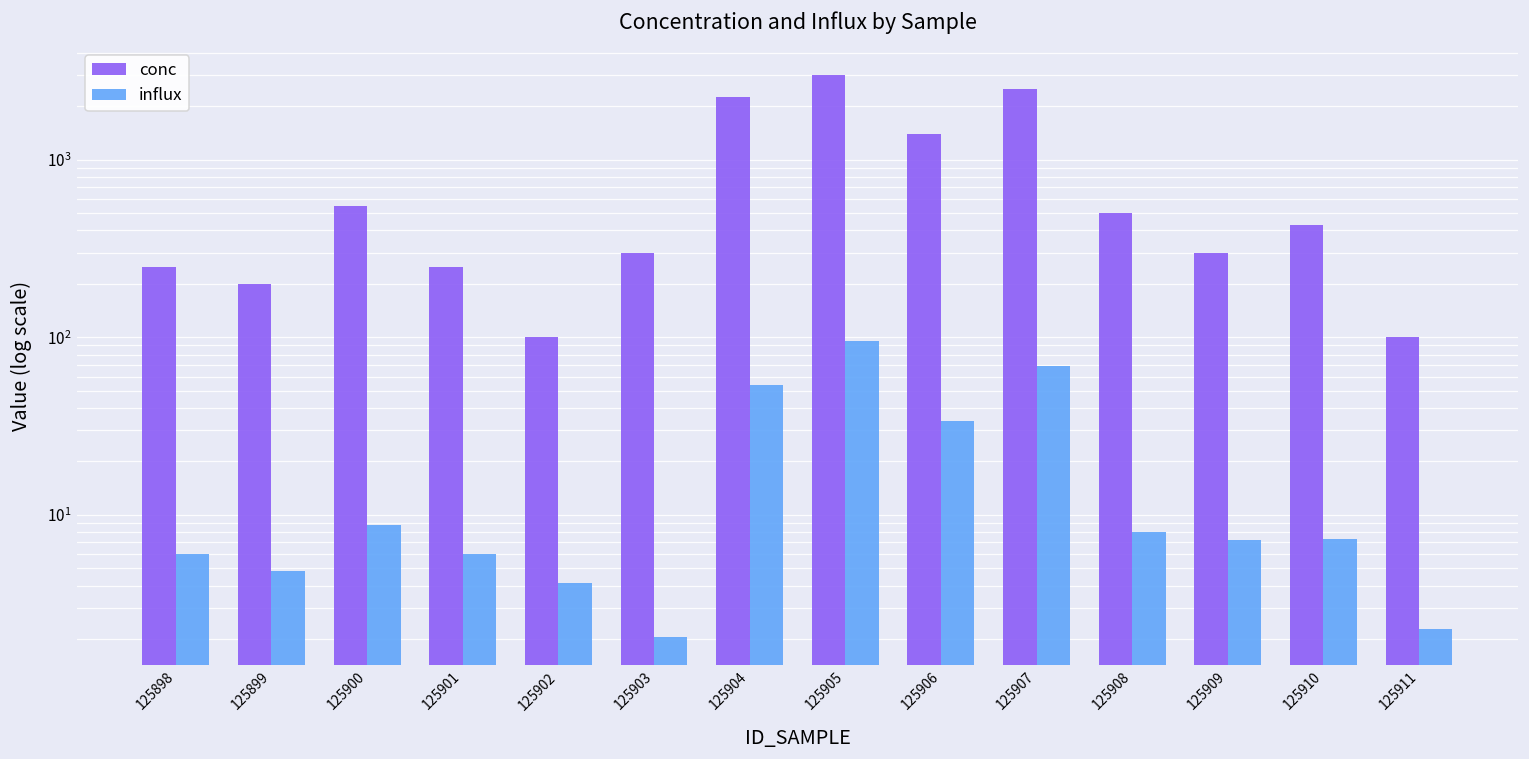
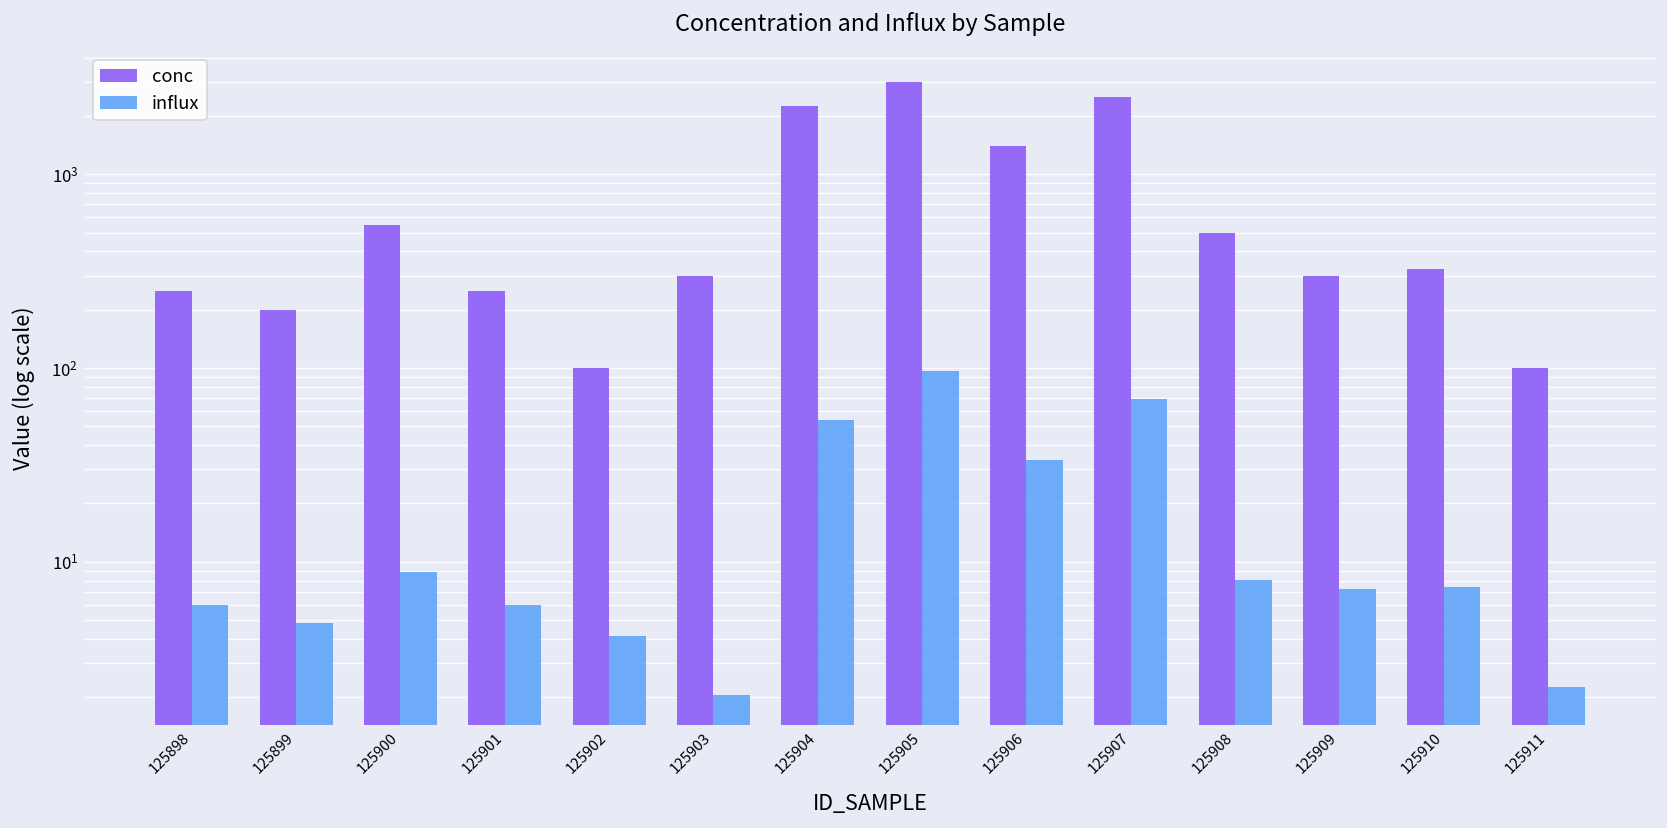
  {
    "conc": {
      "125898": 250,
      "125899": 200,
      "125900": 550,
      "125901": 250,
      "125902": 100,
      "125903": 300,
      "125904": 2300,
      "125905": 3000,
      "125906": 1400,
      "125907": 2500,
      "125908": 500,
      "125909": 300,
-     "125910": 430,
+     "125910": 330,
      "125911": 100
    },
    "influx": {
      "125898": 6,
      "125899": 4.8,
      "125900": 9,
      "125901": 6,
      "125902": 4,
      "125903": 2,
      "125904": 54,
      "125905": 100,
      "125906": 34,
      "125907": 69,
      "125908": 8,
      "125909": 7,
      "125910": 7,
      "125911": 2.3
    }
  }
